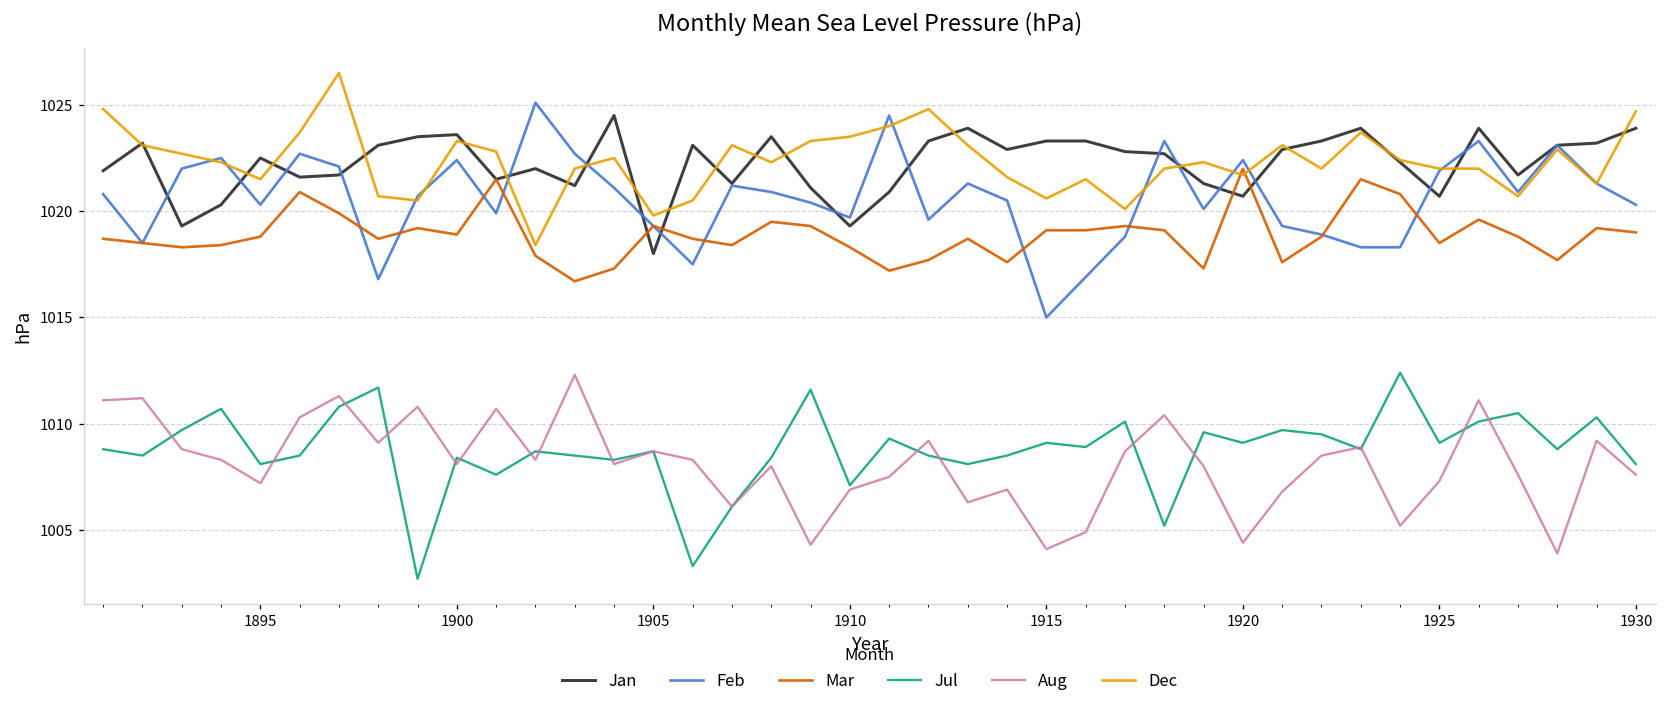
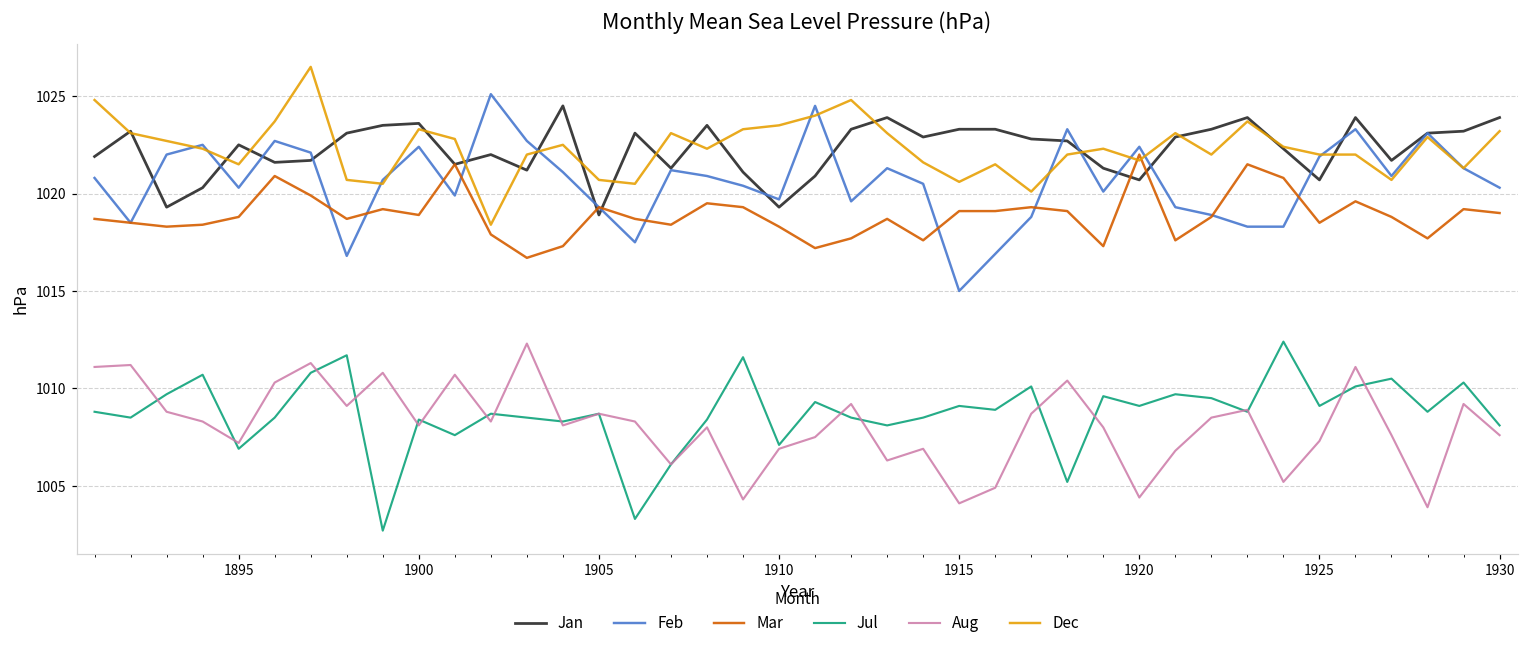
  {
    "Jan": {
      "1895": 1022.5,
      "1900": 1023.6,
-     "1905": 1018.0,
+     "1905": 1018.9,
      "1910": 1019.3,
      "1915": 1023.3,
      "1920": 1020.7,
      "1925": 1020.7,
      "1930": 1023.9
    },
    "Feb": {
      "1895": 1020.3,
      "1900": 1022.4,
      "1910": 1019.7,
      "1915": 1015.0,
      "1920": 1022.4,
      "1930": 1020.3
    },
    "Mar": {
      "1895": 1018.8,
      "1900": 1018.9,
      "1910": 1018.3,
      "1915": 1019.1,
      "1920": 1022.0,
      "1925": 1018.5,
      "1930": 1019.0
    },
    "Jul": {
-     "1895": 1008.1,
+     "1895": 1006.9,
      "1900": 1008.4,
      "1910": 1007.1,
      "1915": 1009.1,
      "1920": 1009.1,
      "1925": 1009.1,
      "1930": 1008.1
    },
    "Aug": {
      "1895": 1007.2,
      "1900": 1008.1,
      "1910": 1006.9,
      "1915": 1004.1,
      "1920": 1004.4,
      "1925": 1007.3,
      "1930": 1007.6
    },
    "Dec": {
      "1895": 1021.5,
      "1900": 1023.3,
-     "1905": 1019.8,
+     "1905": 1020.7,
      "1910": 1023.5,
      "1915": 1020.6,
      "1920": 1021.7,
-     "1930": 1024.7
+     "1930": 1023.2
    }
  }
